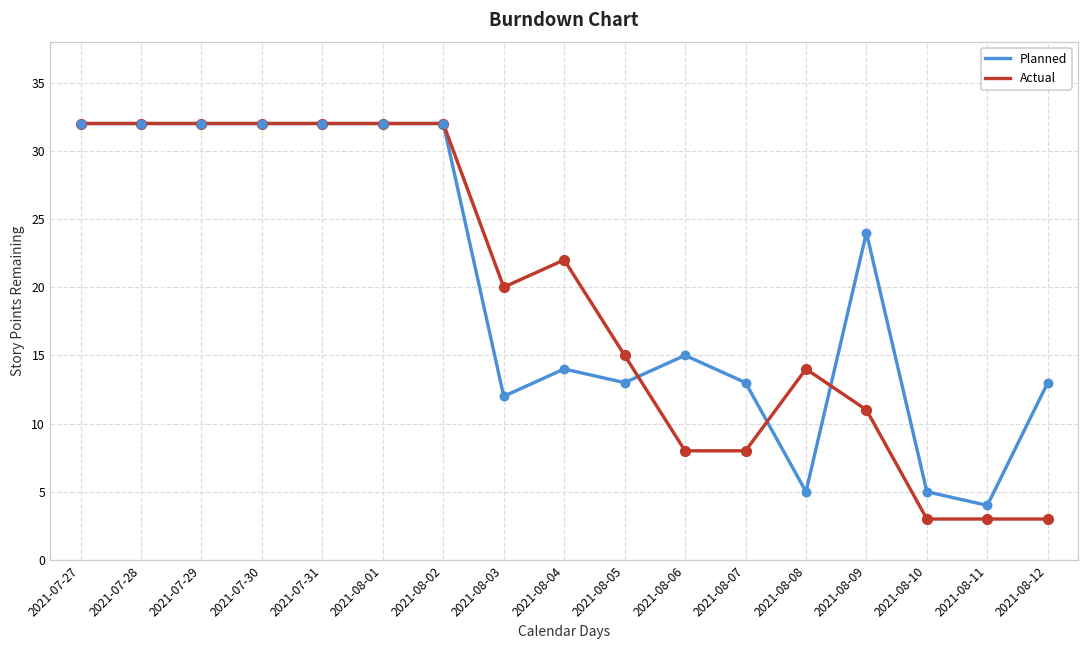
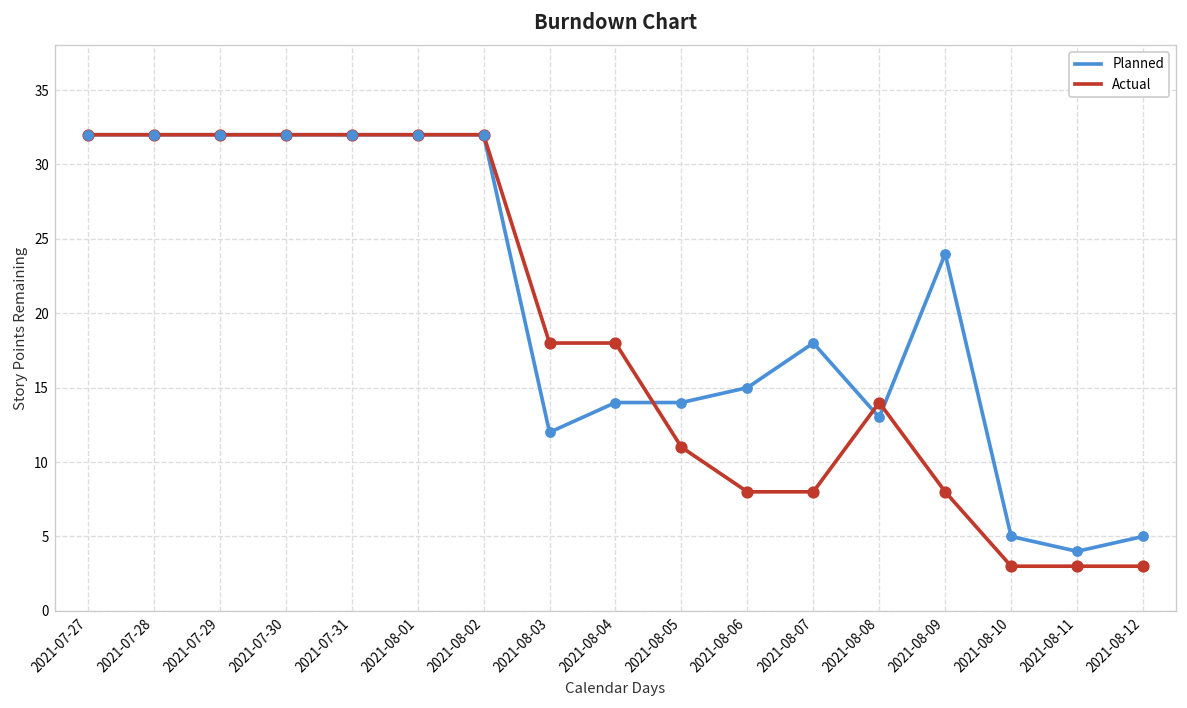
  {
    "Planned": {
      "2021-08-03": 12,
      "2021-08-04": 14,
-     "2021-08-05": 13,
+     "2021-08-05": 14,
      "2021-08-06": 15,
-     "2021-08-07": 13,
-     "2021-08-08": 5,
+     "2021-08-07": 18,
+     "2021-08-08": 13,
      "2021-08-09": 24,
      "2021-08-10": 5,
      "2021-08-11": 4,
-     "2021-08-12": 13
+     "2021-08-12": 5
    },
    "Actual": {
-     "2021-08-03": 20,
-     "2021-08-04": 22,
-     "2021-08-05": 15,
+     "2021-08-03": 18,
+     "2021-08-04": 18,
+     "2021-08-05": 11,
      "2021-08-06": 8,
      "2021-08-07": 8,
      "2021-08-08": 14,
-     "2021-08-09": 11,
+     "2021-08-09": 8,
      "2021-08-10": 3,
      "2021-08-11": 3,
      "2021-08-12": 3
    }
  }
